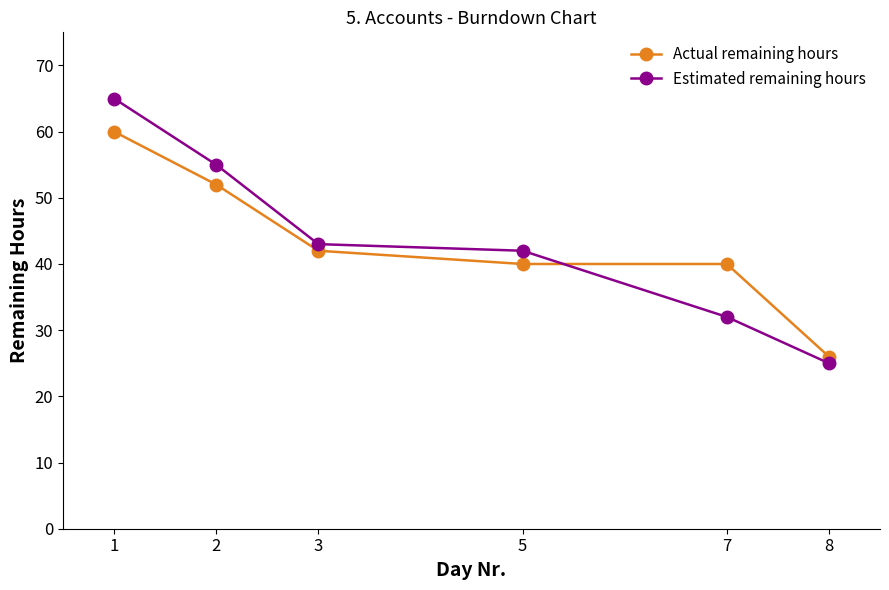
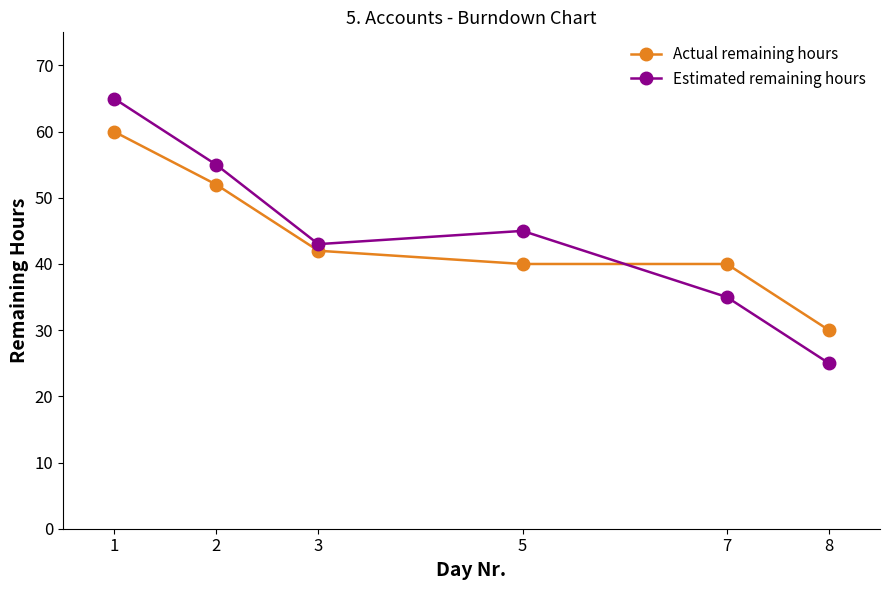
  {
    "Actual remaining hours": {
      "1": 60,
      "2": 52,
      "3": 42,
      "5": 40,
      "7": 40,
-     "8": 26
+     "8": 30
    },
    "Estimated remaining hours": {
      "1": 65,
      "2": 55,
      "3": 43,
-     "5": 42,
-     "7": 32,
+     "5": 45,
+     "7": 35,
      "8": 25
    }
  }
